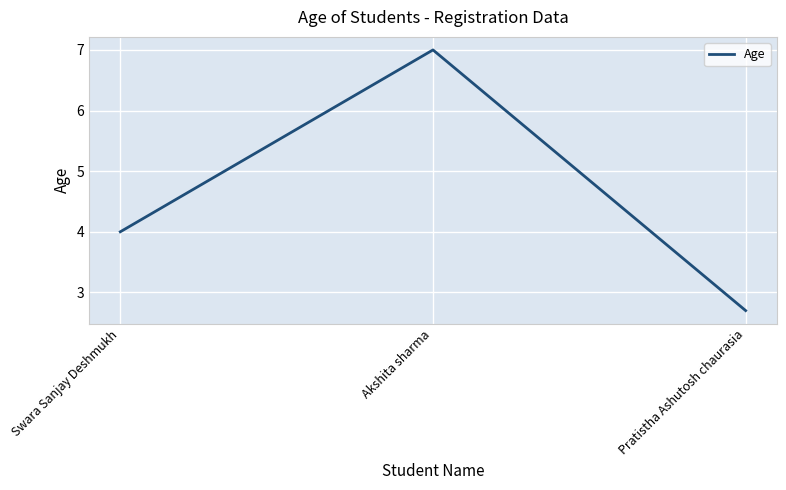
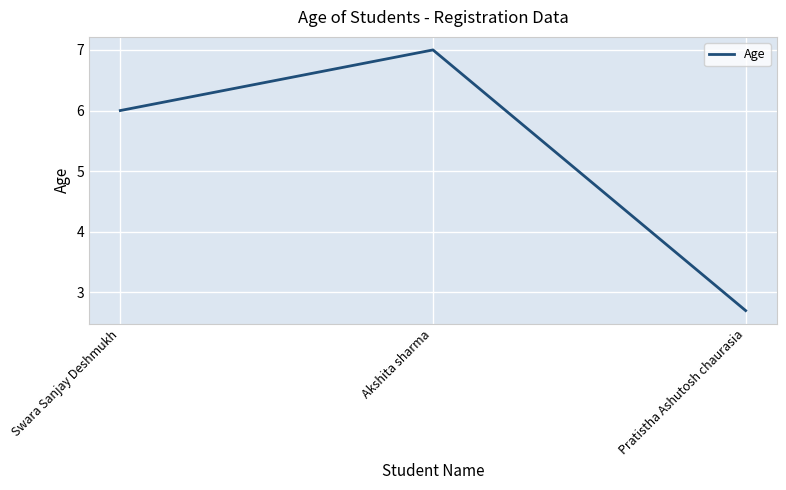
  {
-   "Swara Sanjay Deshmukh": 4,
+   "Swara Sanjay Deshmukh": 6,
    "Akshita sharma": 7,
    "Pratistha Ashutosh chaurasia": 2.7
  }
